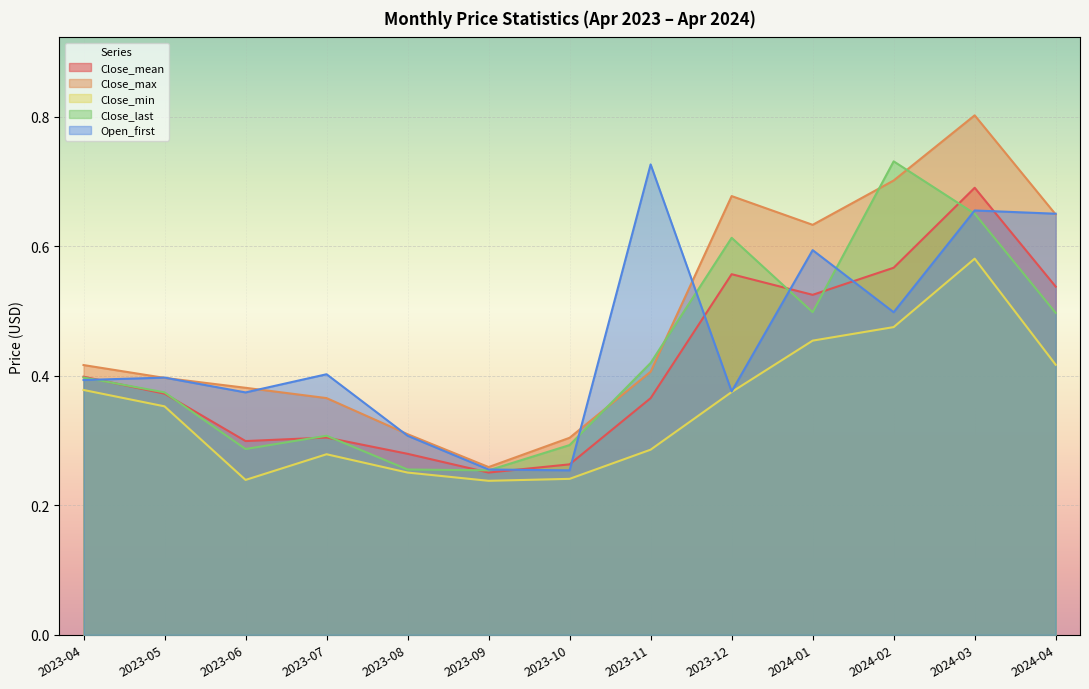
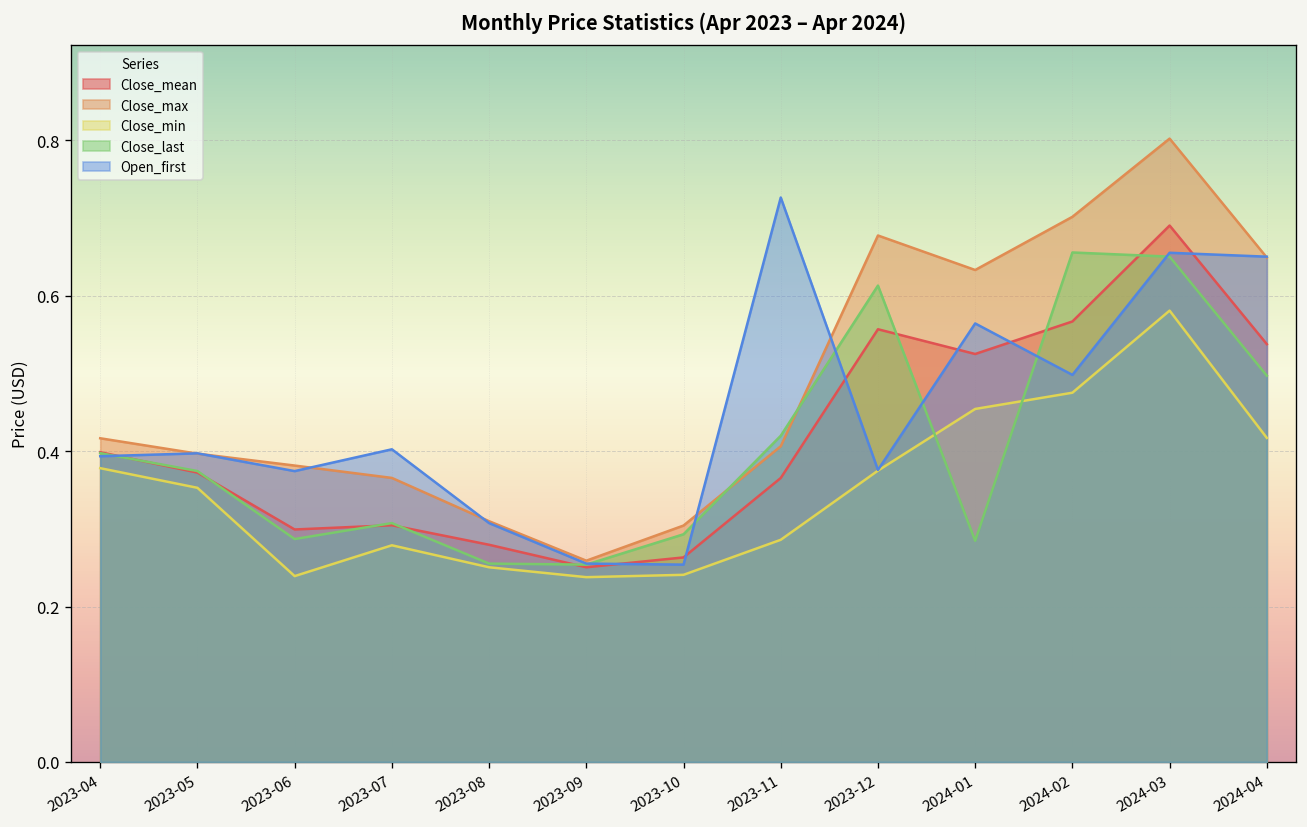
  {
    "Close_last": {
      "2023-06": 0.29,
      "2023-08": 0.26,
      "2023-10": 0.29,
      "2023-11": 0.42,
      "2023-12": 0.61,
-     "2024-01": 0.50,
-     "2024-02": 0.73,
+     "2024-01": 0.28,
+     "2024-02": 0.66,
      "2024-03": 0.65,
      "2024-04": 0.50
    },
    "Open_first": {
      "2023-06": 0.37,
      "2023-07": 0.40,
      "2023-10": 0.25,
      "2023-11": 0.73,
-     "2024-01": 0.59,
+     "2024-01": 0.56,
      "2024-02": 0.50,
      "2024-03": 0.66
    }
  }
